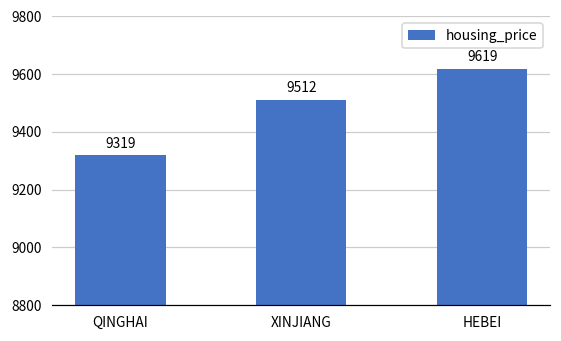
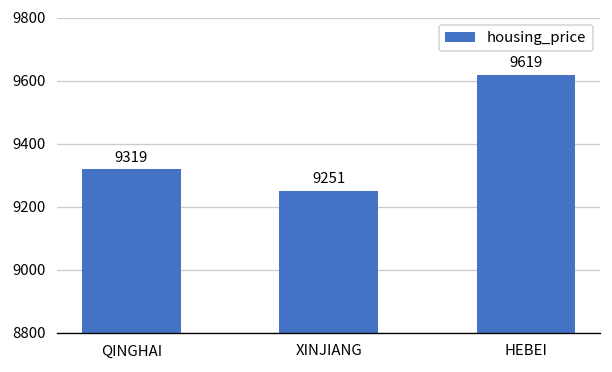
  {
    "QINGHAI": 9319,
-   "XINJIANG": 9512,
+   "XINJIANG": 9251,
    "HEBEI": 9619
  }
